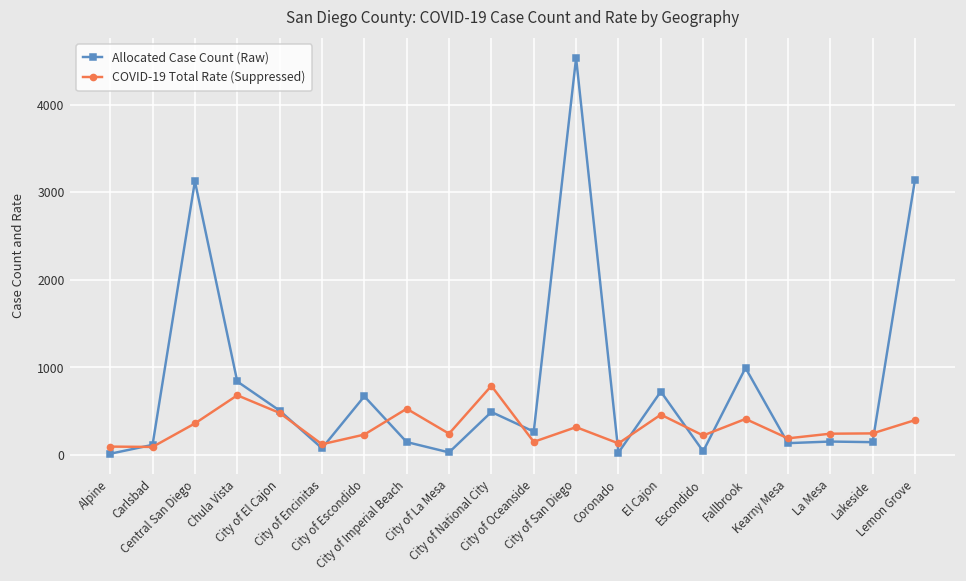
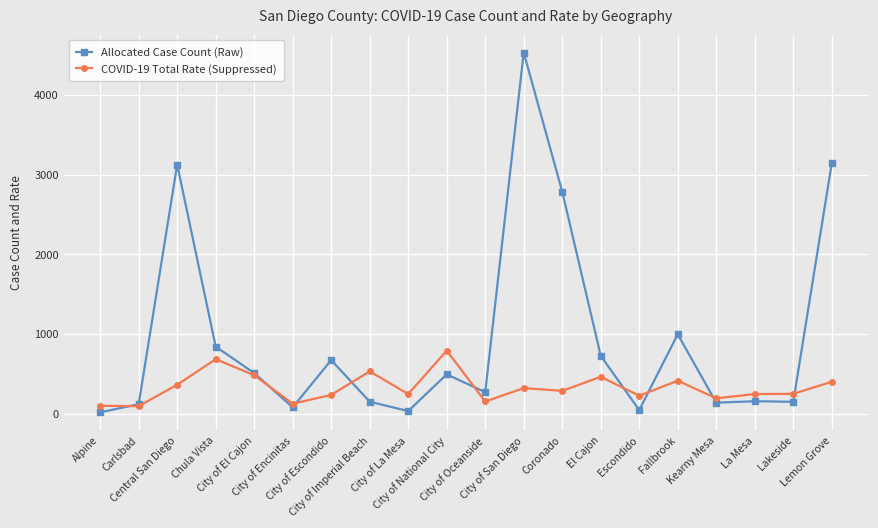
  {
    "Allocated Case Count (Raw)": {
      "Alpine": 0,
      "Central San Diego": 3100,
      "Chula Vista": 800,
      "City of Encinitas": 100,
      "City of Escondido": 700,
      "City of Imperial Beach": 100,
      "City of La Mesa": 0,
      "City of National City": 500,
      "City of Oceanside": 300,
      "City of San Diego": 4500,
-     "Coronado": 0,
+     "Coronado": 2800,
      "El Cajon": 700,
      "Escondido": 0,
      "Fallbrook": 1000,
      "Kearny Mesa": 100,
      "La Mesa": 200,
      "Lakeside": 100,
      "Lemon Grove": 3100
    },
    "COVID-19 Total Rate (Suppressed)": {
      "Alpine": 100,
      "Central San Diego": 400,
      "Chula Vista": 700,
      "City of Encinitas": 100,
      "City of Escondido": 200,
      "City of Imperial Beach": 500,
      "City of La Mesa": 200,
      "City of National City": 800,
      "City of Oceanside": 200,
      "City of San Diego": 300,
-     "Coronado": 100,
+     "Coronado": 300,
      "El Cajon": 500,
      "Escondido": 200,
      "Fallbrook": 400,
      "Kearny Mesa": 200,
      "La Mesa": 200,
      "Lakeside": 200,
      "Lemon Grove": 400
    }
  }
